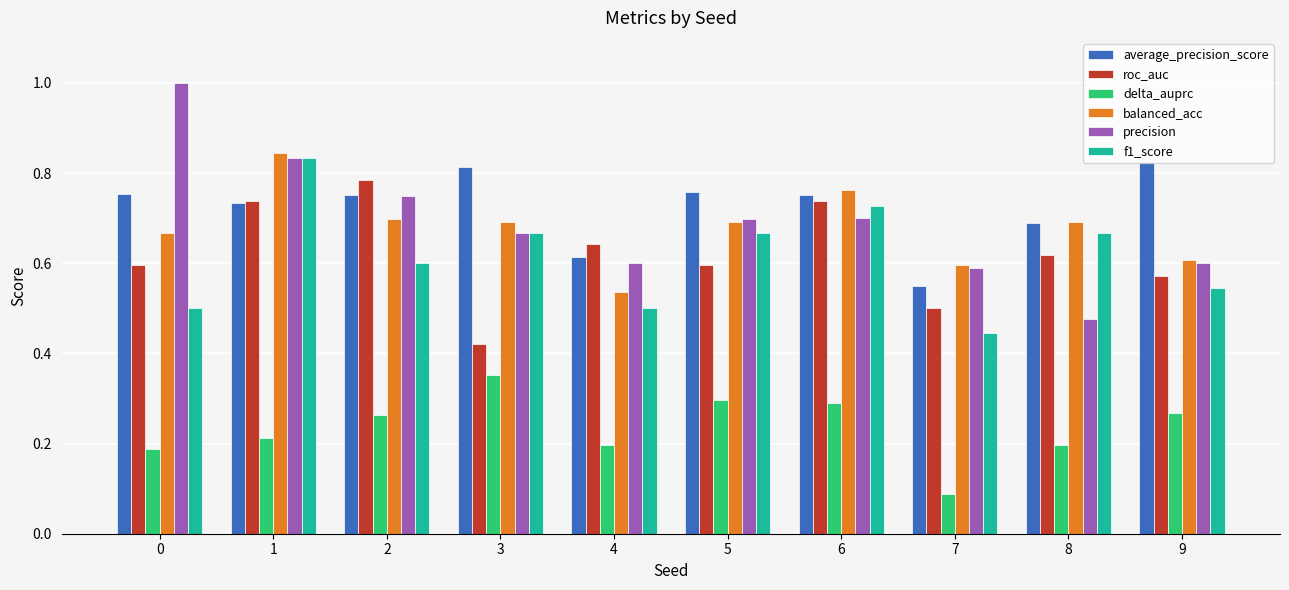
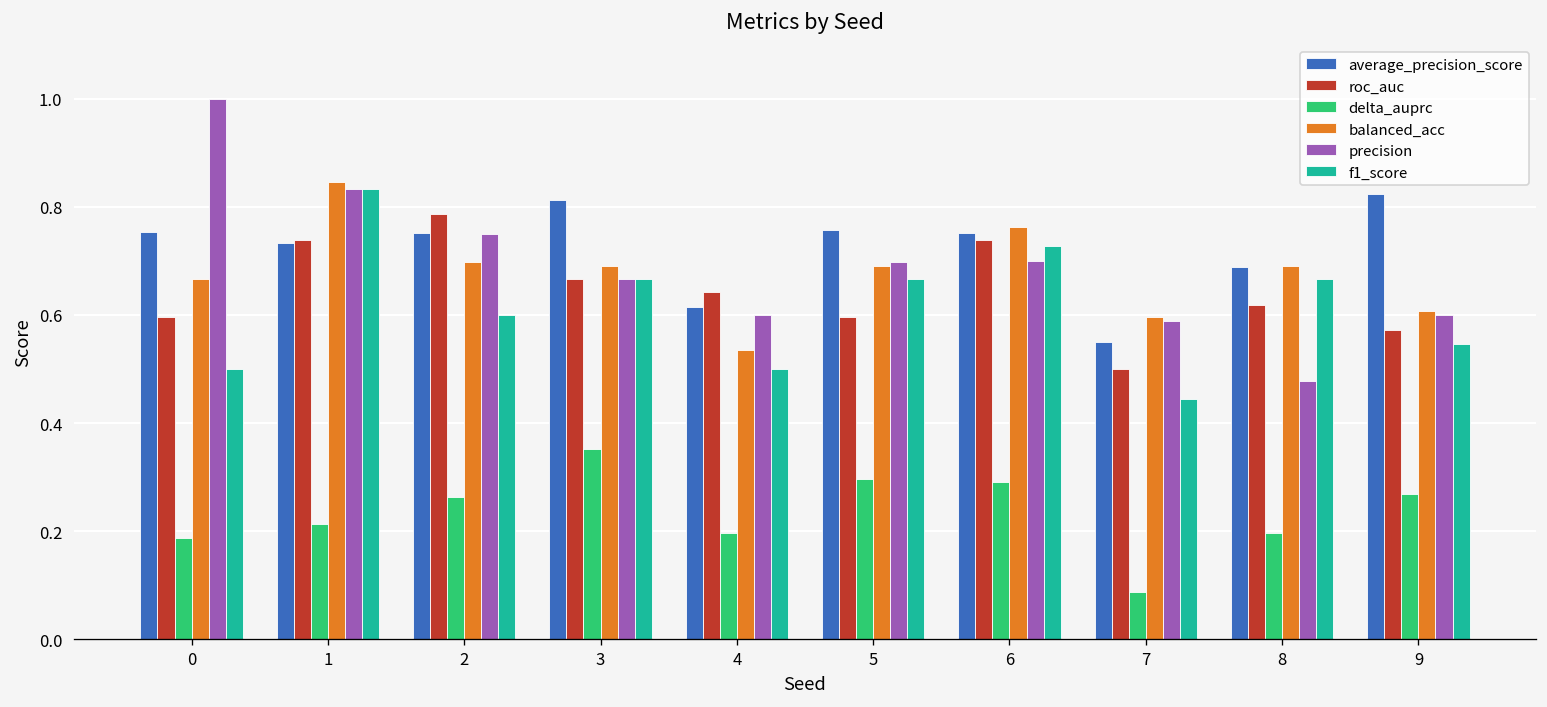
  {
    "average_precision_score": {
      "0": 0.75,
      "1": 0.73,
      "2": 0.75,
      "3": 0.81,
      "4": 0.61,
      "5": 0.76,
      "6": 0.75,
      "7": 0.55,
      "8": 0.69
    },
    "roc_auc": {
      "0": 0.60,
      "1": 0.74,
      "2": 0.79,
-     "3": 0.42,
+     "3": 0.67,
      "4": 0.64,
      "5": 0.60,
      "6": 0.74,
      "7": 0.50,
      "8": 0.62,
      "9": 0.57
    },
    "balanced_acc": {
      "0": 0.67,
      "1": 0.85,
      "2": 0.70,
      "3": 0.69,
      "4": 0.54,
      "5": 0.69,
      "6": 0.76,
      "7": 0.60,
      "8": 0.69,
      "9": 0.61
    },
    "precision": {
      "0": 1.00,
      "1": 0.83,
      "2": 0.75,
      "3": 0.67,
      "4": 0.60,
      "5": 0.70,
      "6": 0.70,
      "7": 0.59,
      "8": 0.48,
      "9": 0.60
    }
  }
